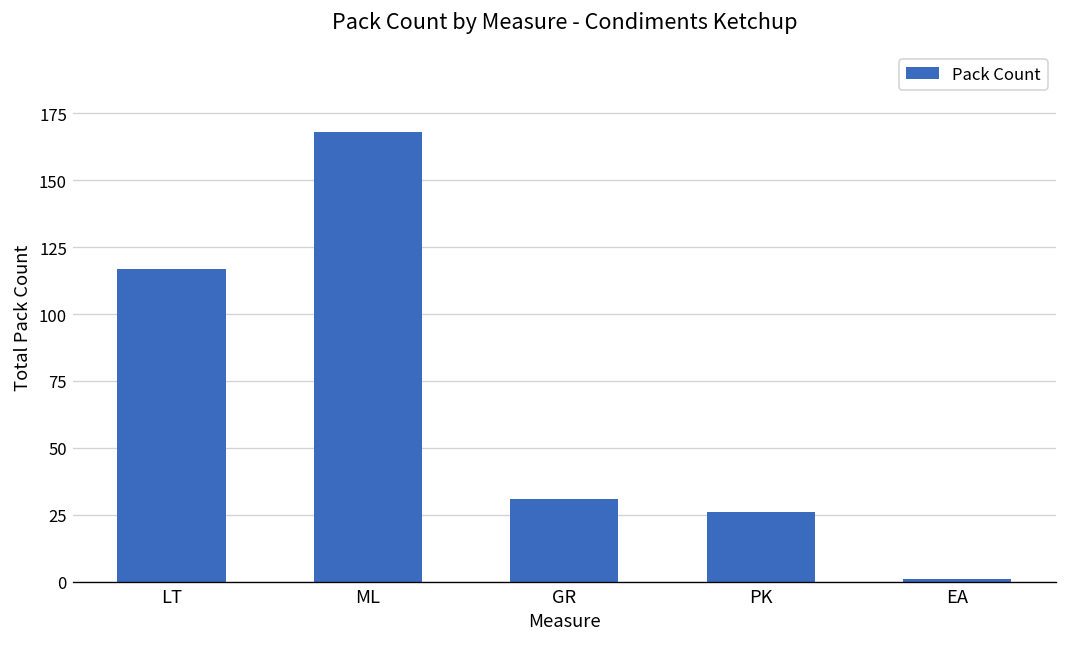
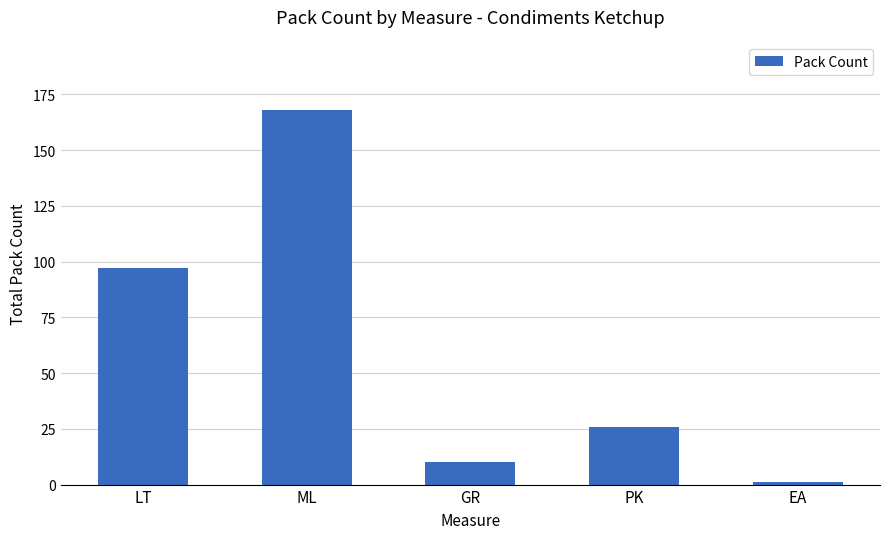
  {
-   "LT": 117,
+   "LT": 97,
    "ML": 168,
-   "GR": 31,
+   "GR": 10,
    "PK": 26
  }
